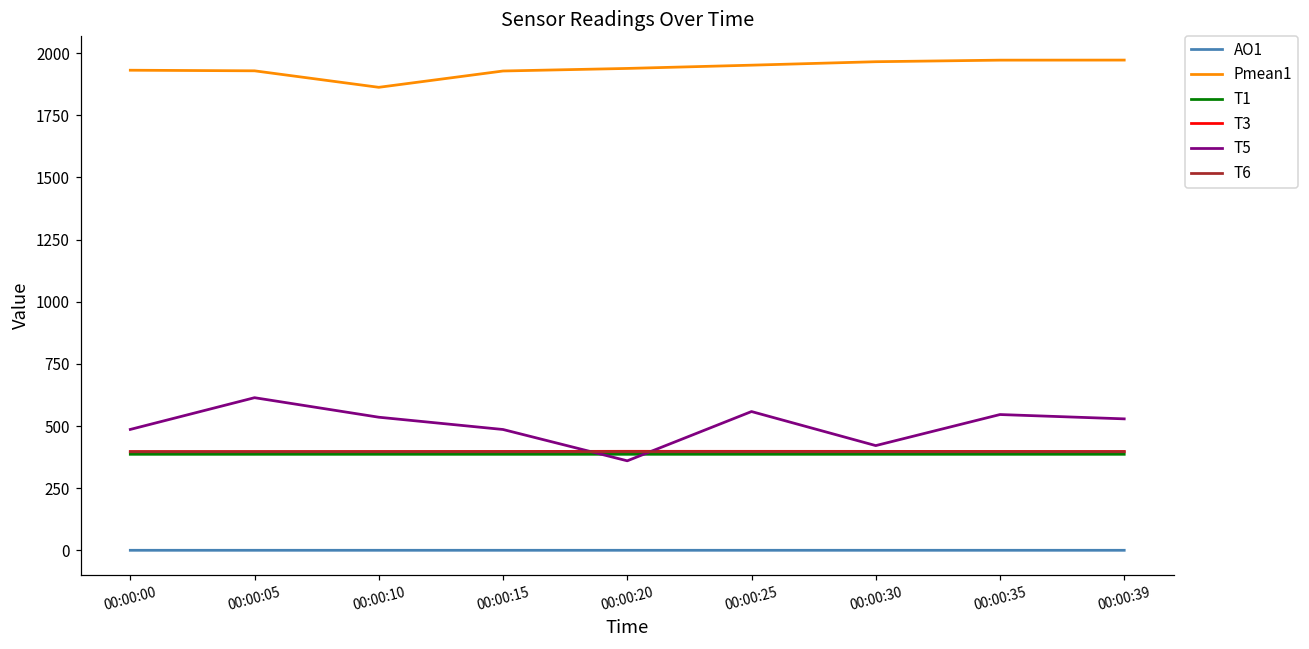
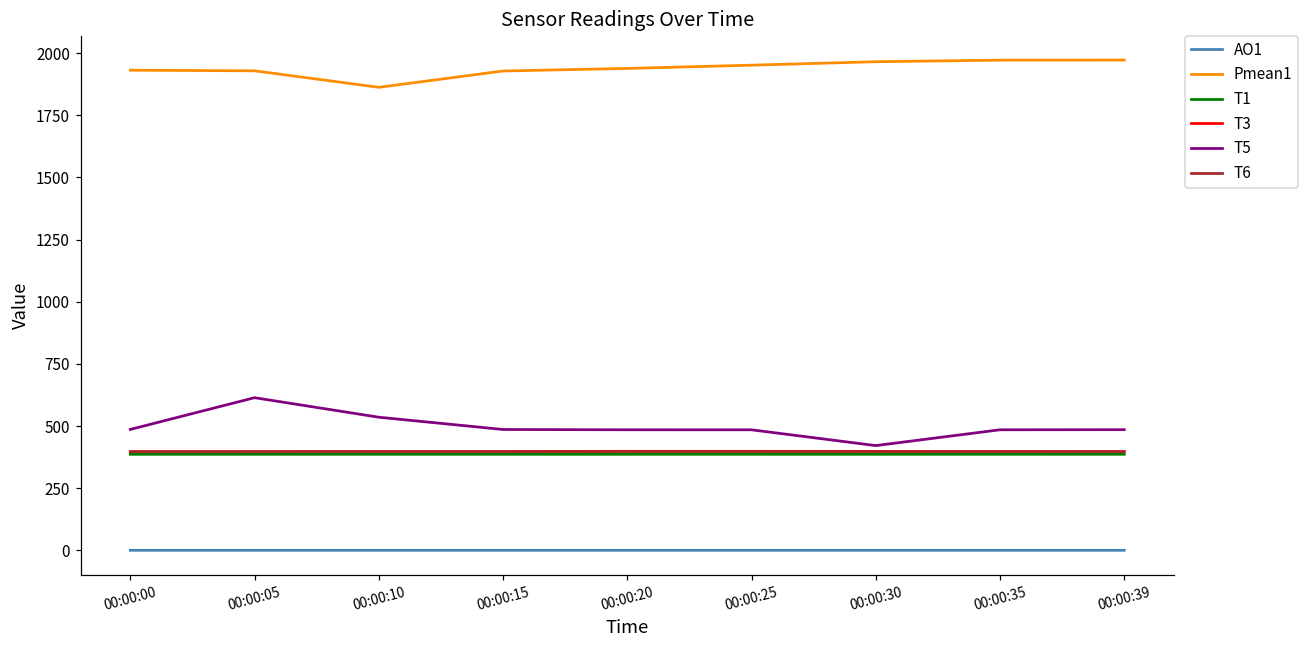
  {
    "AO1": {
      "00:00:00": 0,
      "00:00:05": 0,
      "00:00:10": 0,
      "00:00:15": 0,
      "00:00:20": 0,
      "00:00:25": 0,
      "00:00:30": 0,
      "00:00:35": 0,
      "00:00:39": 0
    },
    "Pmean1": {
      "00:00:00": 1930,
      "00:00:05": 1930,
      "00:00:10": 1860,
      "00:00:15": 1930,
      "00:00:20": 1940,
      "00:00:25": 1950,
      "00:00:30": 1970,
      "00:00:35": 1970,
      "00:00:39": 1970
    },
    "T5": {
      "00:00:00": 490,
      "00:00:05": 610,
      "00:00:10": 540,
      "00:00:15": 490,
-     "00:00:20": 360,
-     "00:00:25": 560,
+     "00:00:20": 490,
+     "00:00:25": 490,
      "00:00:30": 420,
-     "00:00:35": 550,
-     "00:00:39": 530
+     "00:00:35": 490,
+     "00:00:39": 490
    }
  }
